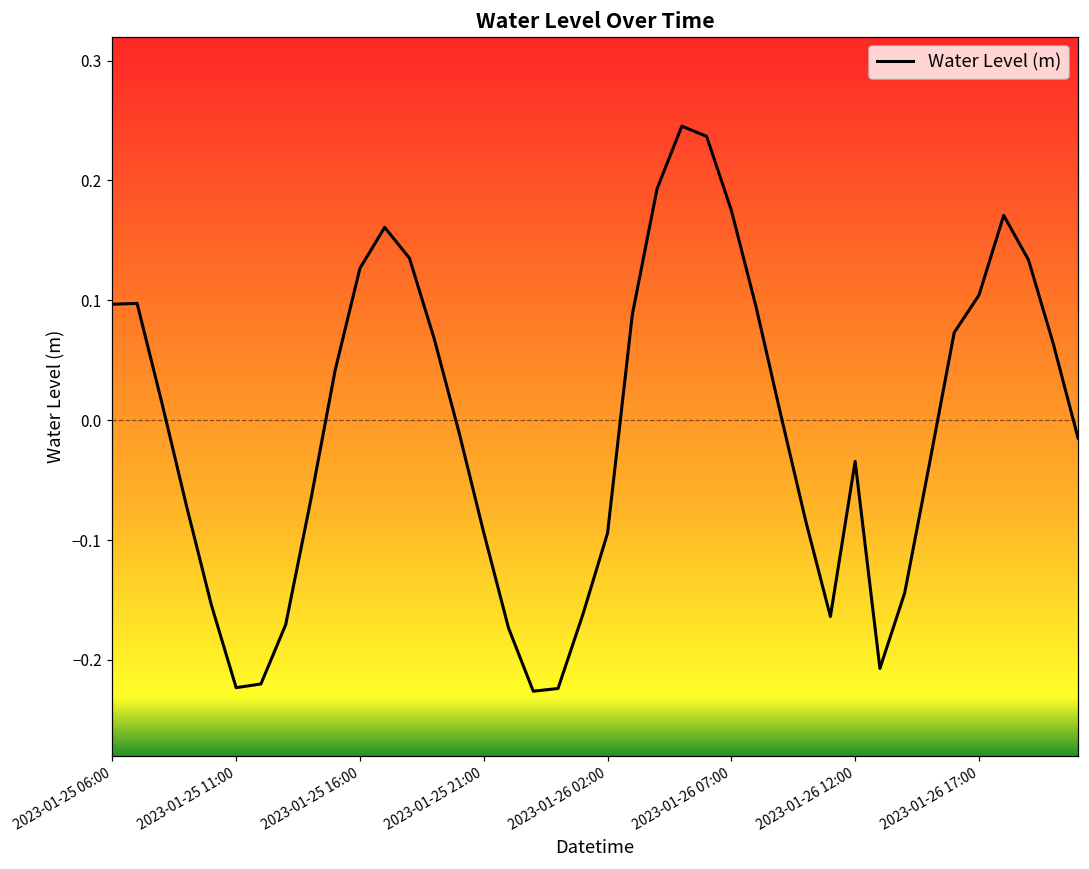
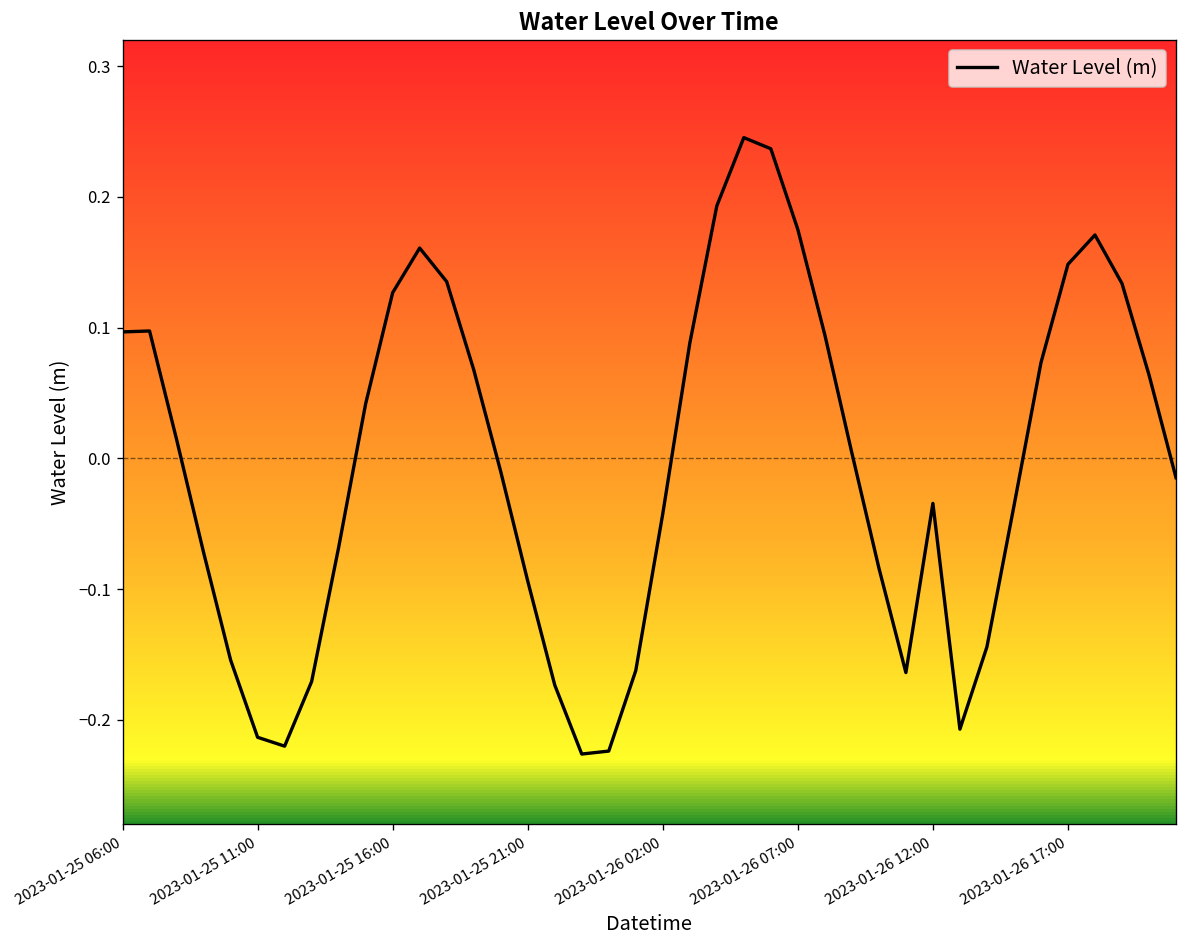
  {
    "2023-01-25 06:00": 0.097,
-   "2023-01-25 11:00": -0.223,
+   "2023-01-25 11:00": -0.213,
    "2023-01-25 16:00": 0.127,
    "2023-01-25 21:00": -0.094,
-   "2023-01-26 02:00": -0.094,
+   "2023-01-26 02:00": -0.042,
    "2023-01-26 07:00": 0.175,
    "2023-01-26 12:00": -0.034,
-   "2023-01-26 17:00": 0.104
+   "2023-01-26 17:00": 0.148
  }
